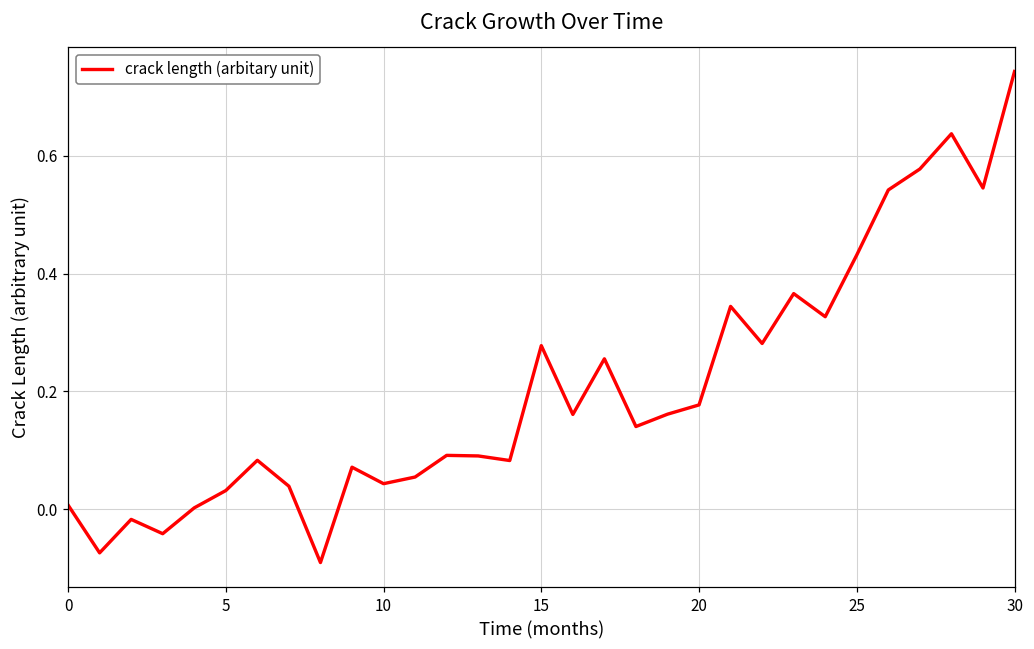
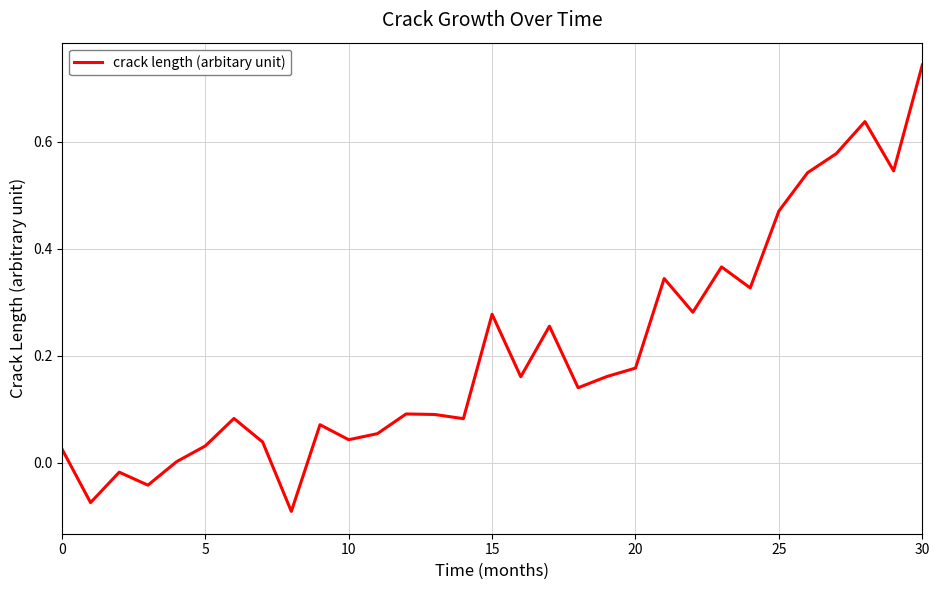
  {
-   "0": 0.01,
+   "0": 0.03,
    "5": 0.03,
    "10": 0.04,
    "15": 0.28,
    "20": 0.18,
-   "25": 0.43,
+   "25": 0.47,
    "30": 0.74
  }
